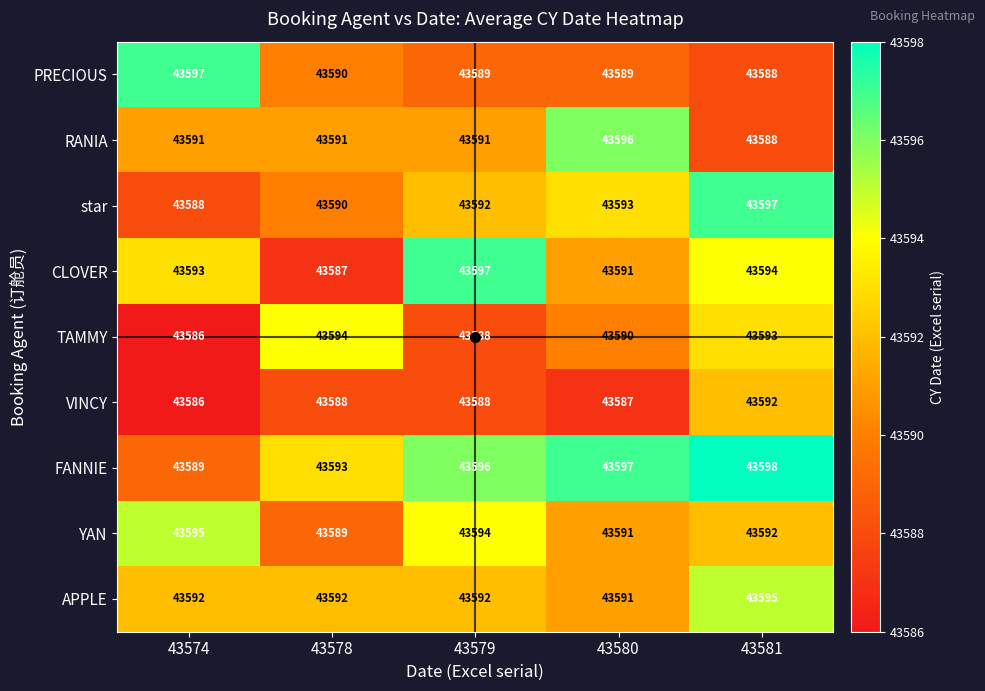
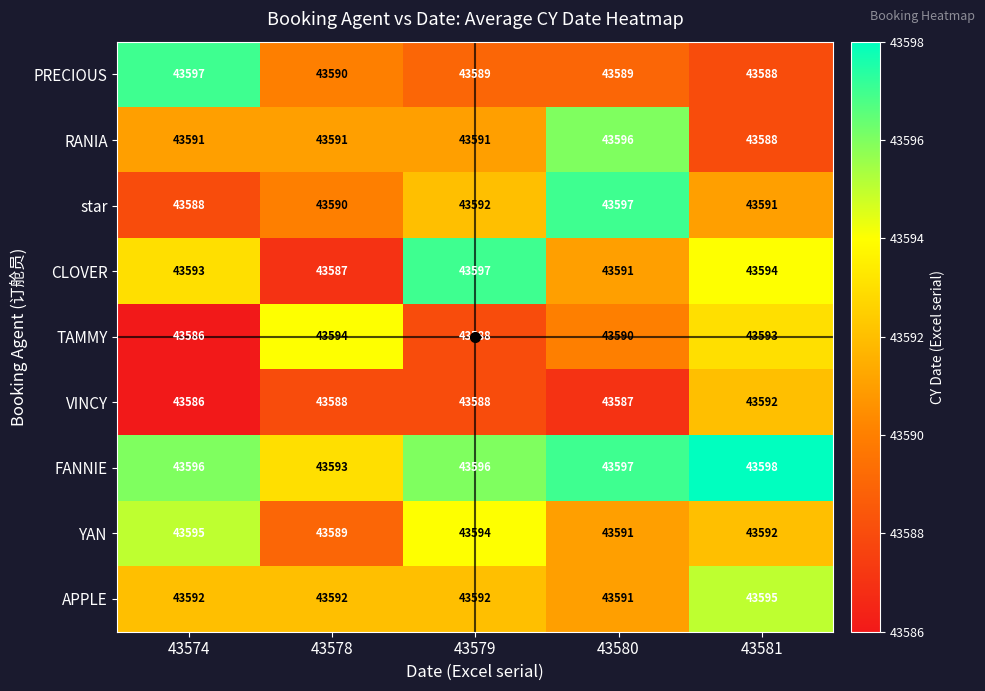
  {
    "PRECIOUS": {
      "43574": 43597,
      "43578": 43590,
      "43579": 43589,
      "43580": 43589,
      "43581": 43588
    },
    "RANIA": {
      "43574": 43591,
      "43578": 43591,
      "43579": 43591,
      "43580": 43596,
      "43581": 43588
    },
    "star": {
      "43574": 43588,
      "43578": 43590,
      "43579": 43592,
-     "43580": 43593,
-     "43581": 43597
+     "43580": 43597,
+     "43581": 43591
    },
    "CLOVER": {
      "43574": 43593,
      "43578": 43587,
      "43579": 43597,
      "43580": 43591,
      "43581": 43594
    },
    "TAMMY": {
      "43574": 43586,
      "43578": 43594,
      "43580": 43590,
      "43581": 43593
    },
    "VINCY": {
      "43574": 43586,
      "43578": 43588,
      "43579": 43588,
      "43580": 43587,
      "43581": 43592
    },
    "FANNIE": {
-     "43574": 43589,
+     "43574": 43596,
      "43578": 43593,
      "43579": 43596,
      "43580": 43597,
      "43581": 43598
    },
    "YAN": {
      "43574": 43595,
      "43578": 43589,
      "43579": 43594,
      "43580": 43591,
      "43581": 43592
    },
    "APPLE": {
      "43574": 43592,
      "43578": 43592,
      "43579": 43592,
      "43580": 43591,
      "43581": 43595
    }
  }
